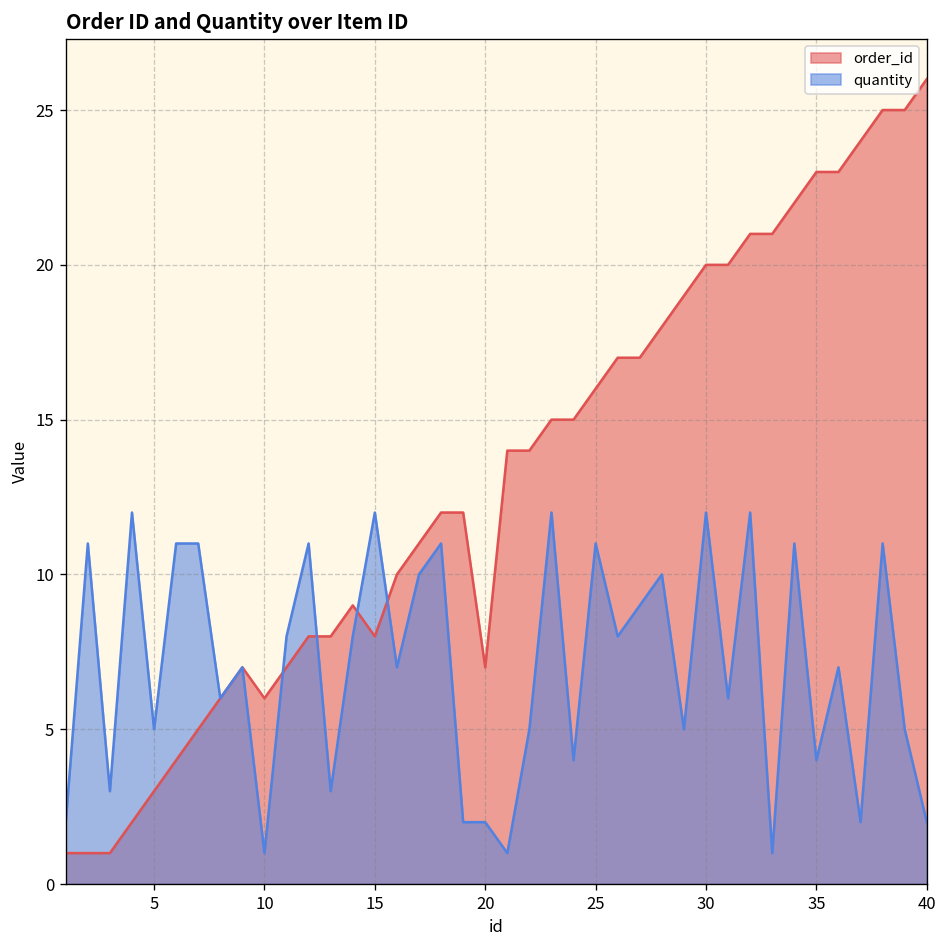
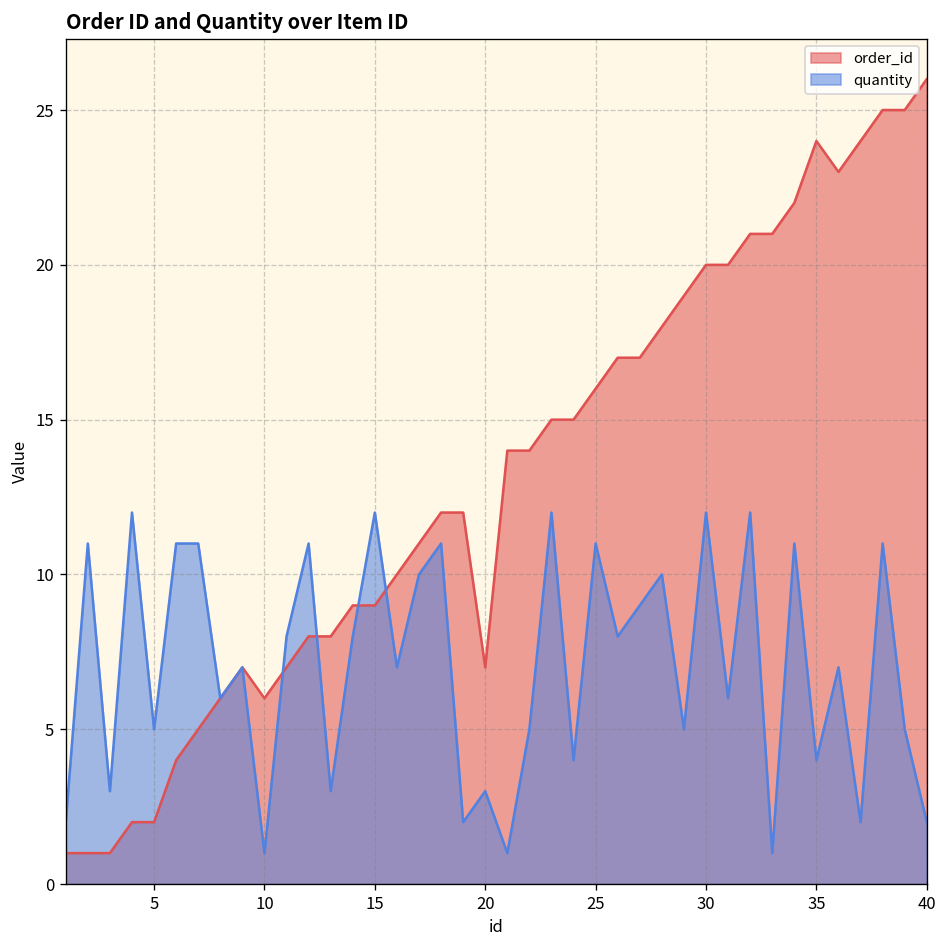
  {
    "order_id": {
-     "5": 3,
+     "5": 2,
      "10": 6,
-     "15": 8,
+     "15": 9,
      "20": 7,
      "25": 16,
      "30": 20,
-     "35": 23,
+     "35": 24,
      "40": 26
    },
    "quantity": {
      "5": 5,
      "10": 1,
      "15": 12,
-     "20": 2,
+     "20": 3,
      "25": 11,
      "30": 12,
      "35": 4,
      "40": 2
    }
  }
